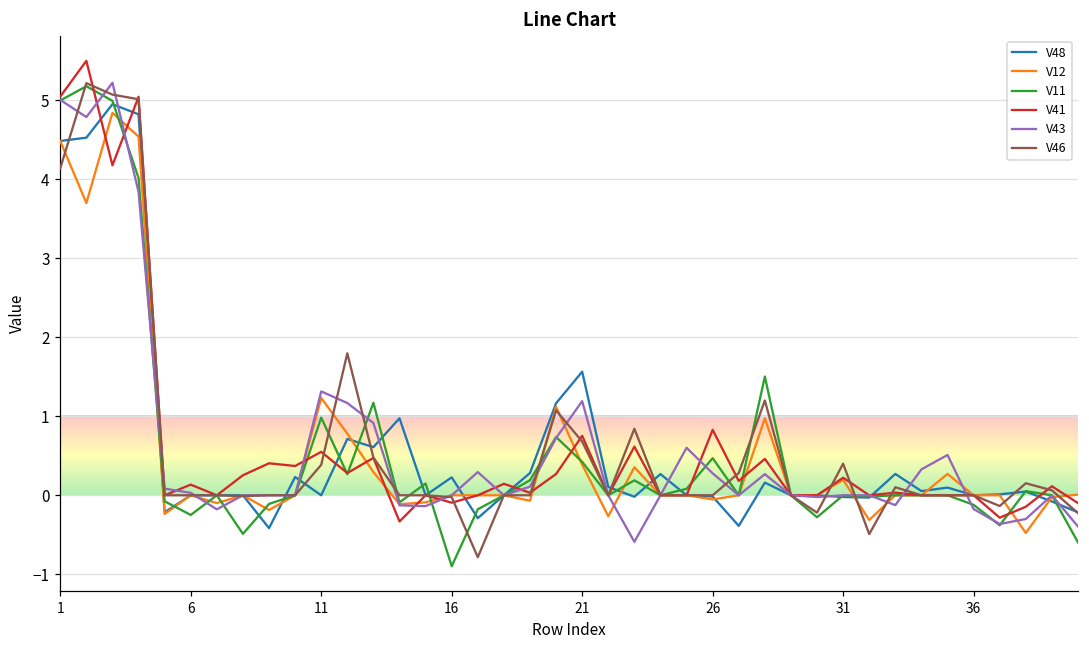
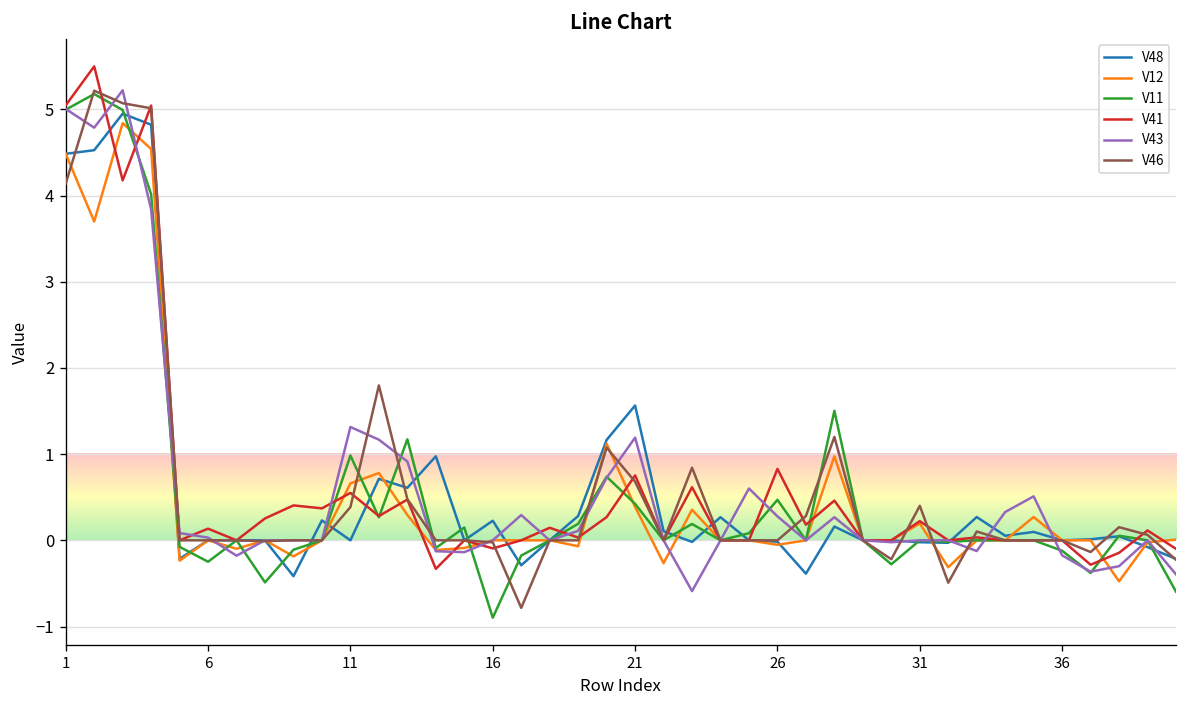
  {
    "V48": {
      "11": 0.0,
      "16": 0.2,
      "21": 1.6
    },
    "V12": {
-     "11": 1.2,
+     "11": 0.7,
      "26": -0.1
    },
    "V11": {
      "6": -0.2,
      "11": 1.0,
      "16": -0.9,
      "26": 0.5,
      "36": -0.1
    },
    "V41": {
      "1": 5.0,
      "6": 0.1,
      "11": 0.5,
      "16": -0.1,
      "21": 0.8,
      "26": 0.8
    },
    "V43": {
      "11": 1.3,
      "21": 1.2,
      "26": 0.3,
      "36": -0.2
    },
    "V46": {
      "1": 4.1,
      "11": 0.4,
      "21": 0.7,
      "31": 0.4
    }
  }
